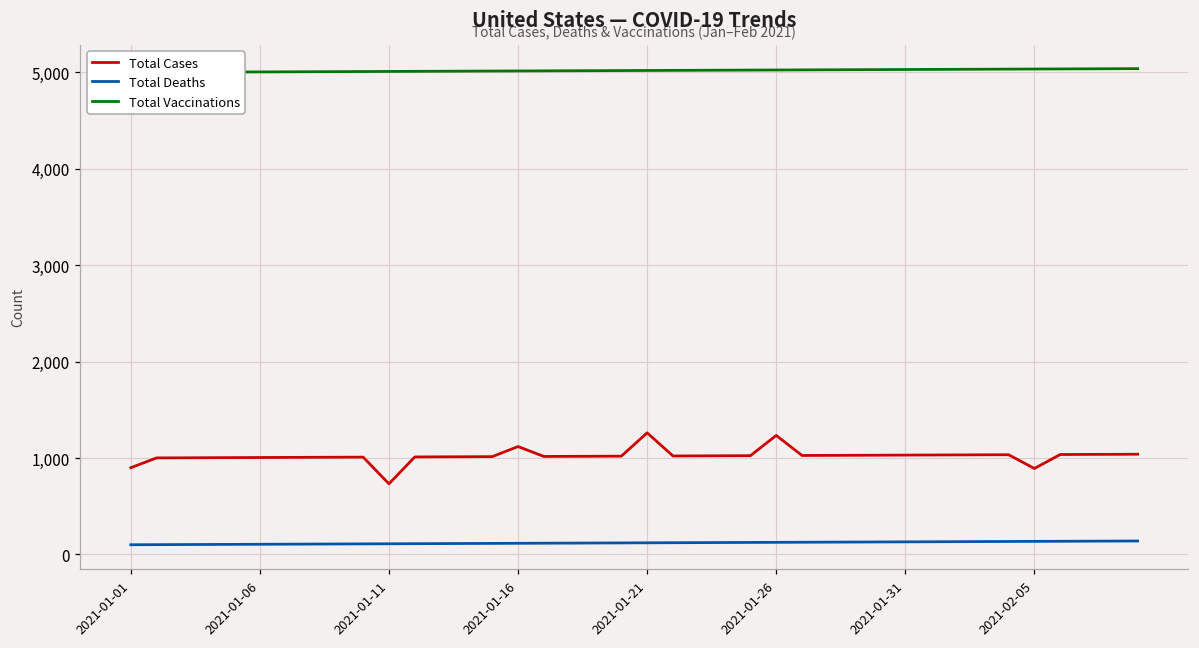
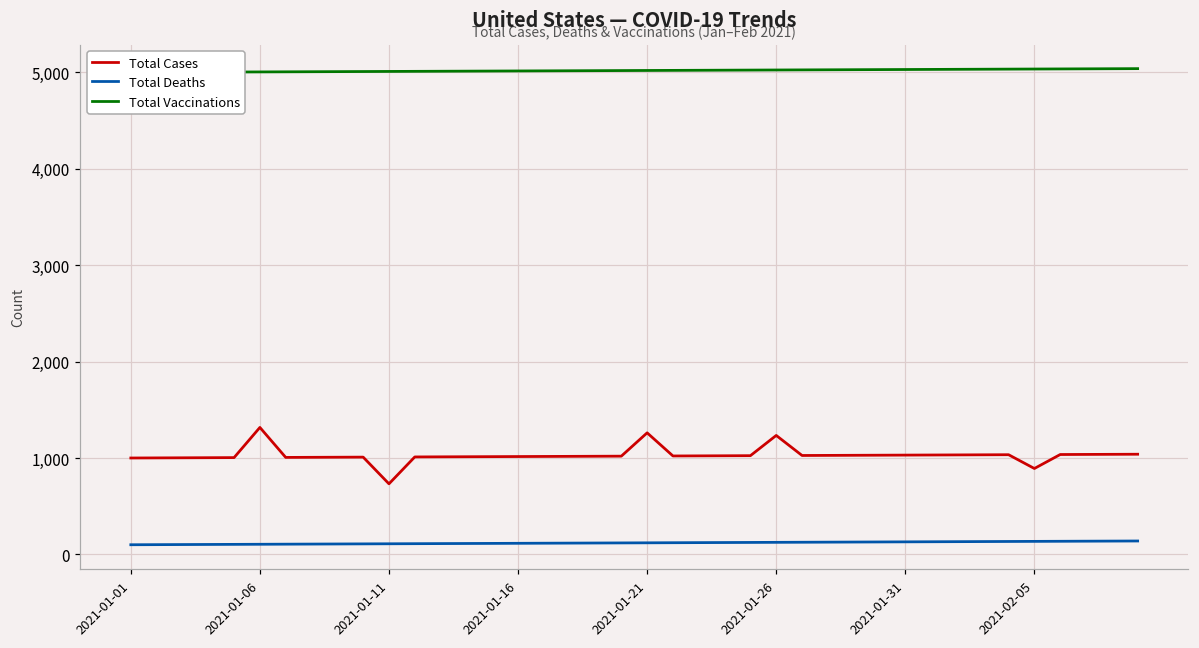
  {
    "Total Cases": {
-     "2021-01-01": "900",
-     "2021-01-06": "1,000",
+     "2021-01-01": "1,000",
+     "2021-01-06": "1,300",
      "2021-01-11": "700",
-     "2021-01-16": "1,100",
+     "2021-01-16": "1,000",
      "2021-01-21": "1,300",
      "2021-01-26": "1,200",
      "2021-01-31": "1,000",
      "2021-02-05": "900"
    },
    "Total Deaths": {
      "2021-01-01": "100",
      "2021-01-06": "100",
      "2021-01-11": "100",
      "2021-01-16": "100",
      "2021-01-21": "100",
      "2021-01-26": "100",
      "2021-01-31": "100",
      "2021-02-05": "100"
    },
    "Total Vaccinations": {
      "2021-01-06": "5,000",
      "2021-01-11": "5,000",
      "2021-01-16": "5,000",
      "2021-01-21": "5,000",
      "2021-01-26": "5,000",
      "2021-01-31": "5,000",
      "2021-02-05": "5,000"
    }
  }
